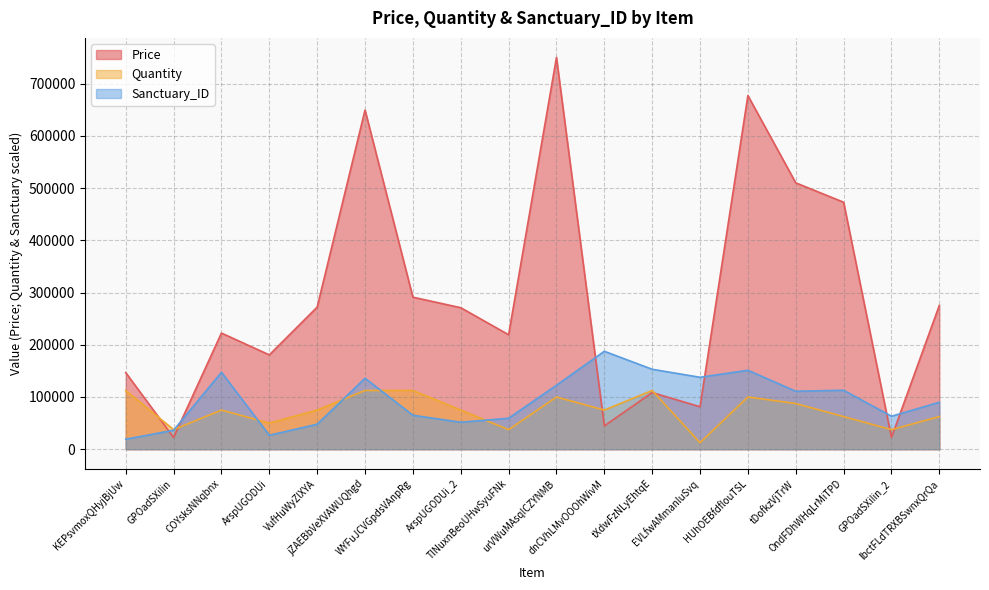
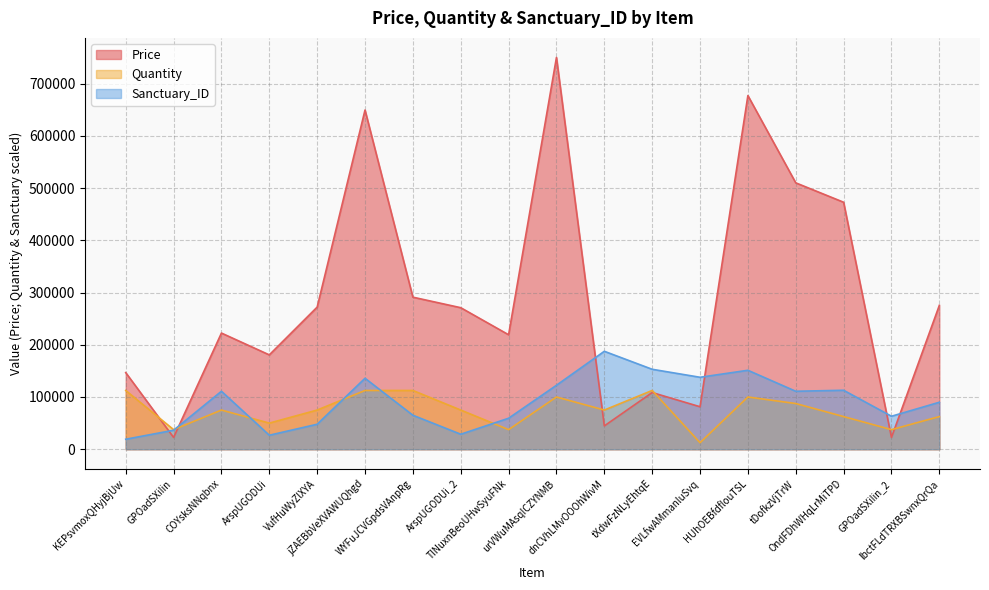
  {
    "Price": {
      "KEPsvmoxQHyjBjUw": 150000,
      "GPOadSXiIin": 20000,
      "COYsksNNqbnx": 220000,
      "ArspUGODUi": 180000,
      "VufHuWyZlXYA": 270000,
      "jZAEBbVeXVAWUQhgd": 650000,
      "WYFuJCVGpdsVAnpRg": 290000,
      "ArspUGODUi_2": 270000,
      "TINuxnBeoUHwSyuFNk": 220000,
      "urVWuMAsqICZYNMB": 750000,
      "dnCVhLMvOOOhWivM": 40000,
      "EVLfwAMmanluSvq": 80000,
      "HUhOEBfdflouTSL": 680000,
      "tDofkzVjTrW": 510000,
      "OndFDhWHqLrMiTPD": 470000,
      "GPOadSXiIin_2": 20000,
      "lbctFLdTRXBSwnxQrQa": 280000
    },
    "Quantity": {
      "KEPsvmoxQHyjBjUw": 110000,
      "COYsksNNqbnx": 70000,
      "ArspUGODUi": 50000,
      "VufHuWyZlXYA": 70000,
      "jZAEBbVeXVAWUQhgd": 110000,
      "WYFuJCVGpdsVAnpRg": 110000,
      "ArspUGODUi_2": 70000,
      "TINuxnBeoUHwSyuFNk": 40000,
      "urVWuMAsqICZYNMB": 100000,
      "dnCVhLMvOOOhWivM": 70000,
      "EVLfwAMmanluSvq": 10000,
      "HUhOEBfdflouTSL": 100000,
      "tDofkzVjTrW": 90000,
      "OndFDhWHqLrMiTPD": 60000,
      "GPOadSXiIin_2": 40000,
      "lbctFLdTRXBSwnxQrQa": 60000
    },
    "Sanctuary_ID": {
      "KEPsvmoxQHyjBjUw": 20000,
-     "COYsksNNqbnx": 150000,
+     "COYsksNNqbnx": 110000,
      "ArspUGODUi": 30000,
      "VufHuWyZlXYA": 50000,
      "jZAEBbVeXVAWUQhgd": 140000,
      "WYFuJCVGpdsVAnpRg": 70000,
-     "ArspUGODUi_2": 50000,
+     "ArspUGODUi_2": 30000,
      "TINuxnBeoUHwSyuFNk": 60000,
      "urVWuMAsqICZYNMB": 120000,
      "dnCVhLMvOOOhWivM": 190000,
      "tXdwFzNLyEhtqE": 150000,
      "EVLfwAMmanluSvq": 140000,
      "HUhOEBfdflouTSL": 150000,
      "tDofkzVjTrW": 110000,
      "OndFDhWHqLrMiTPD": 110000,
      "GPOadSXiIin_2": 60000,
      "lbctFLdTRXBSwnxQrQa": 90000
    }
  }
